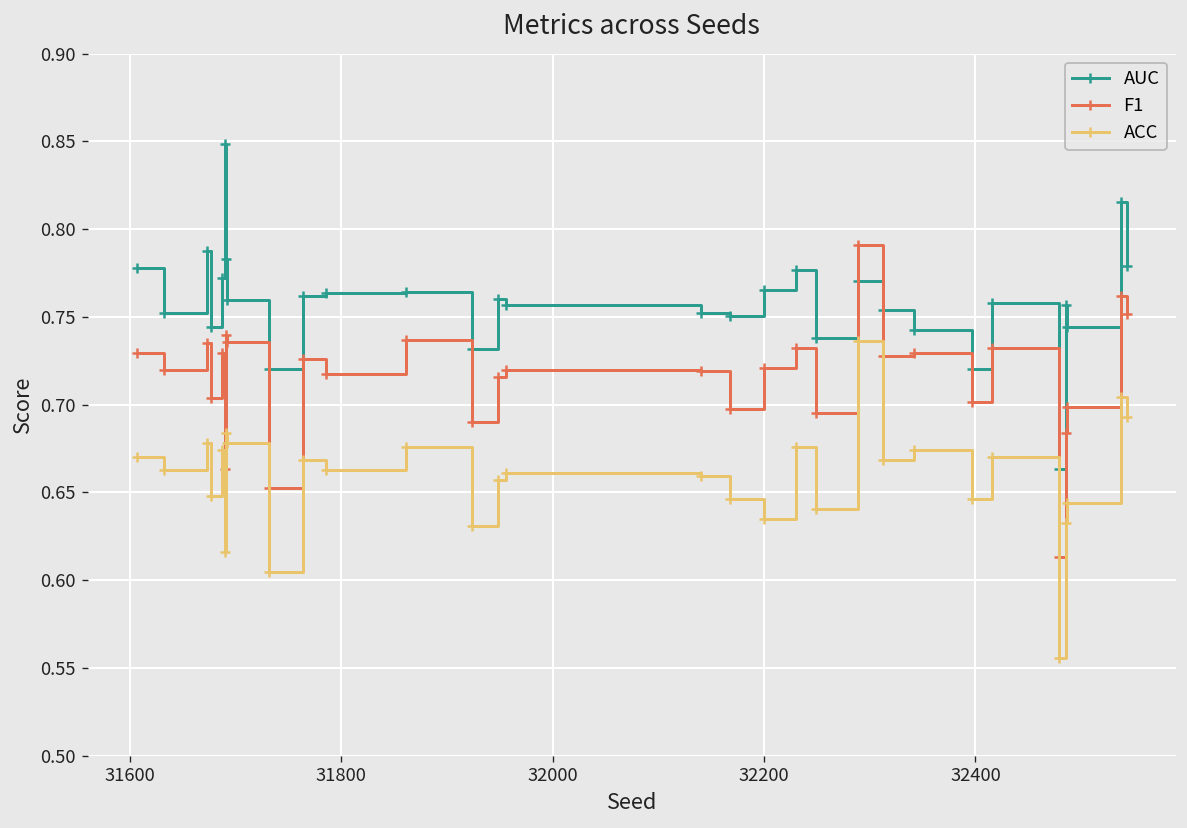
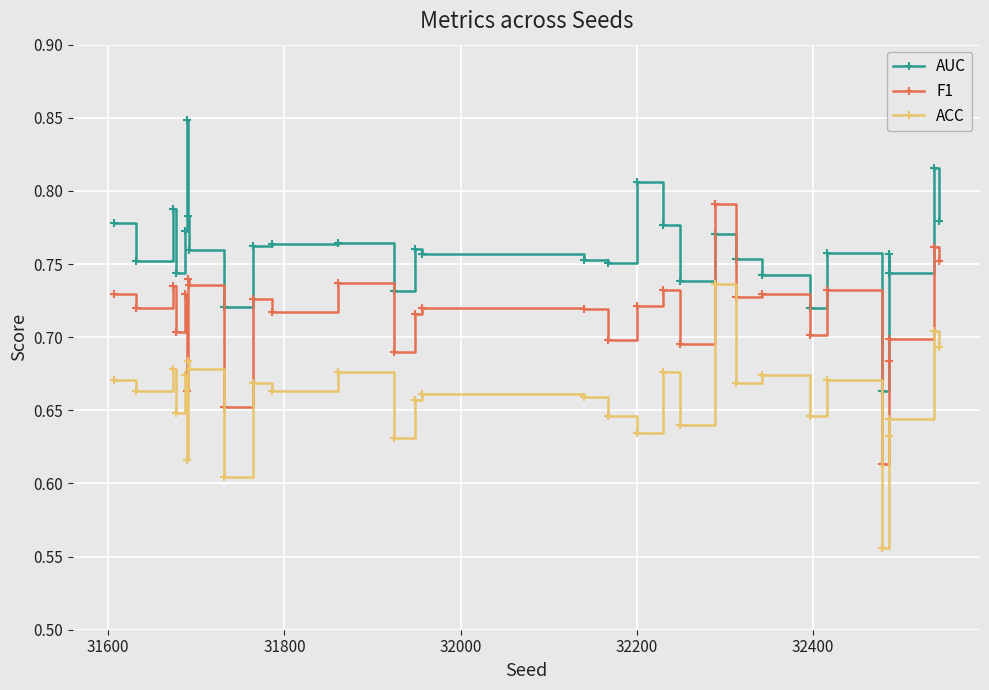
  {
    "AUC": {
-     "32200": 0.765
+     "32200": 0.806
    },
    "F1": {
      "32200": 0.721
    },
    "ACC": {
      "32200": 0.635
    }
  }
